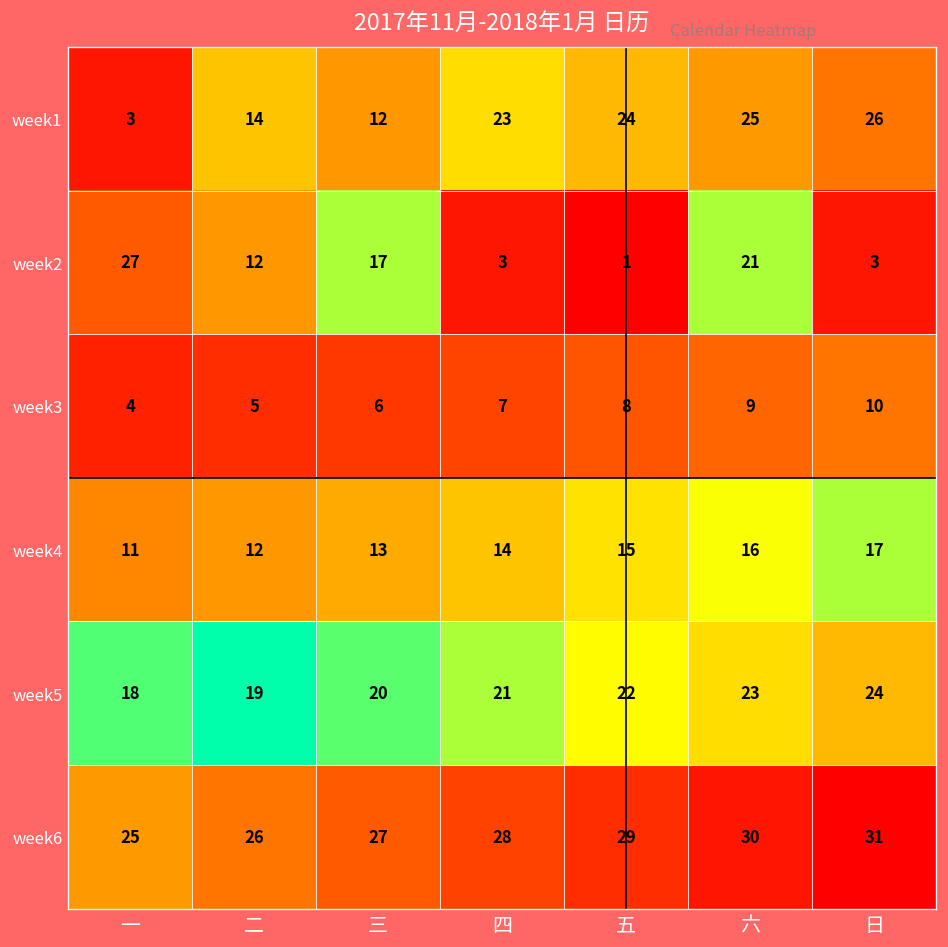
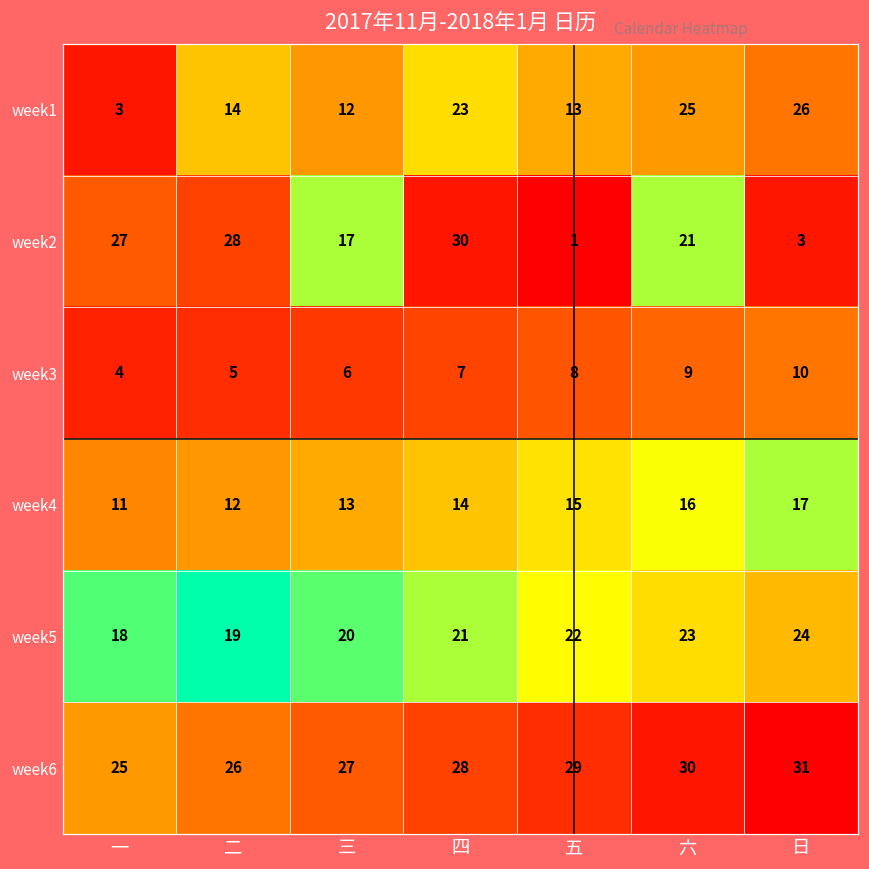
  {
    "week1": {
      "一": 3,
      "二": 14,
      "三": 12,
      "四": 23,
-     "五": 24,
+     "五": 13,
      "六": 25,
      "日": 26
    },
    "week2": {
      "一": 27,
-     "二": 12,
+     "二": 28,
      "三": 17,
-     "四": 3,
+     "四": 30,
      "五": 1,
      "六": 21,
      "日": 3
    },
    "week3": {
      "一": 4,
      "二": 5,
      "三": 6,
      "四": 7,
      "五": 8,
      "六": 9,
      "日": 10
    },
    "week4": {
      "一": 11,
      "二": 12,
      "三": 13,
      "四": 14,
      "五": 15,
      "六": 16,
      "日": 17
    },
    "week5": {
      "一": 18,
      "二": 19,
      "三": 20,
      "四": 21,
      "五": 22,
      "六": 23,
      "日": 24
    },
    "week6": {
      "一": 25,
      "二": 26,
      "三": 27,
      "四": 28,
      "五": 29,
      "六": 30,
      "日": 31
    }
  }
